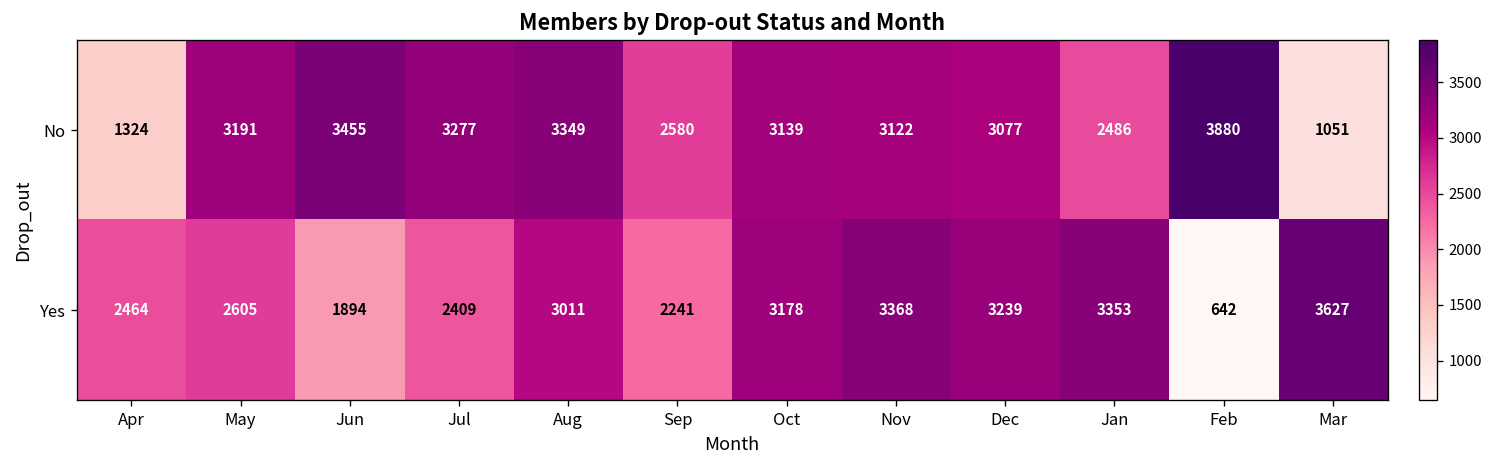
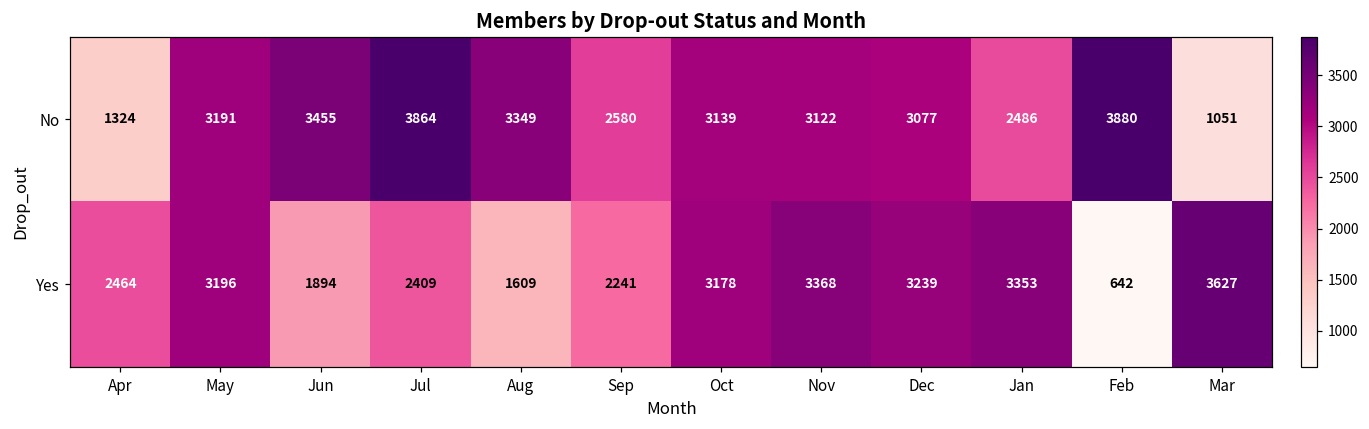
  {
    "No": {
      "Apr": 1324,
      "May": 3191,
      "Jun": 3455,
-     "Jul": 3277,
+     "Jul": 3864,
      "Aug": 3349,
      "Sep": 2580,
      "Oct": 3139,
      "Nov": 3122,
      "Dec": 3077,
      "Jan": 2486,
      "Feb": 3880,
      "Mar": 1051
    },
    "Yes": {
      "Apr": 2464,
-     "May": 2605,
+     "May": 3196,
      "Jun": 1894,
      "Jul": 2409,
-     "Aug": 3011,
+     "Aug": 1609,
      "Sep": 2241,
      "Oct": 3178,
      "Nov": 3368,
      "Dec": 3239,
      "Jan": 3353,
      "Feb": 642,
      "Mar": 3627
    }
  }
